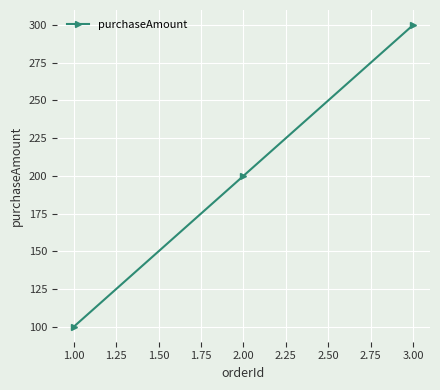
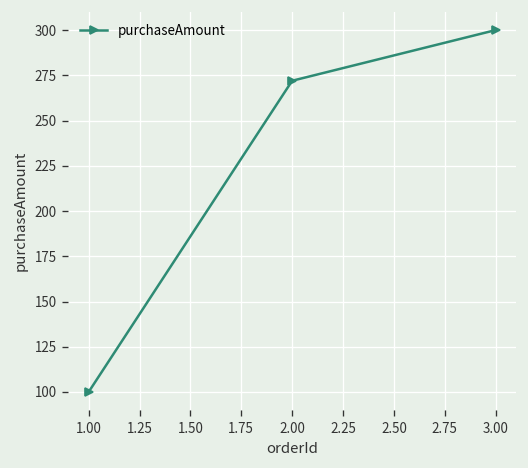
  {
    "1.00": 100,
-   "2.00": 200,
+   "2.00": 272,
    "3.00": 300
  }
